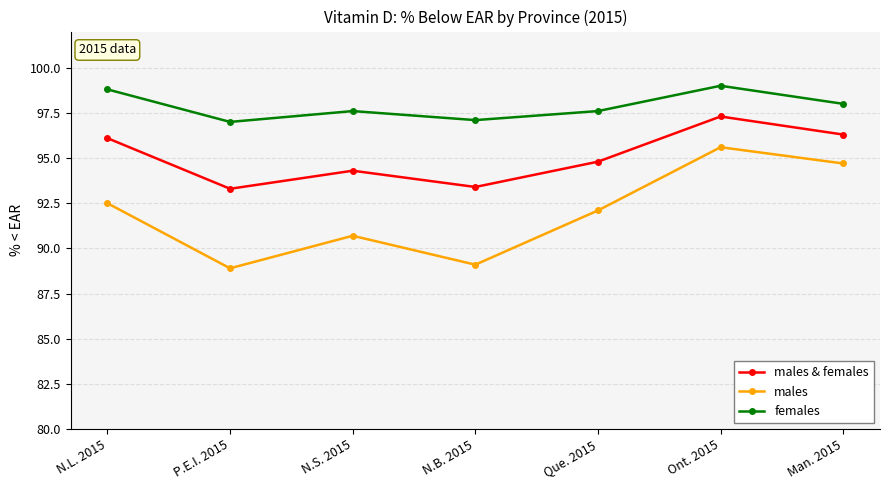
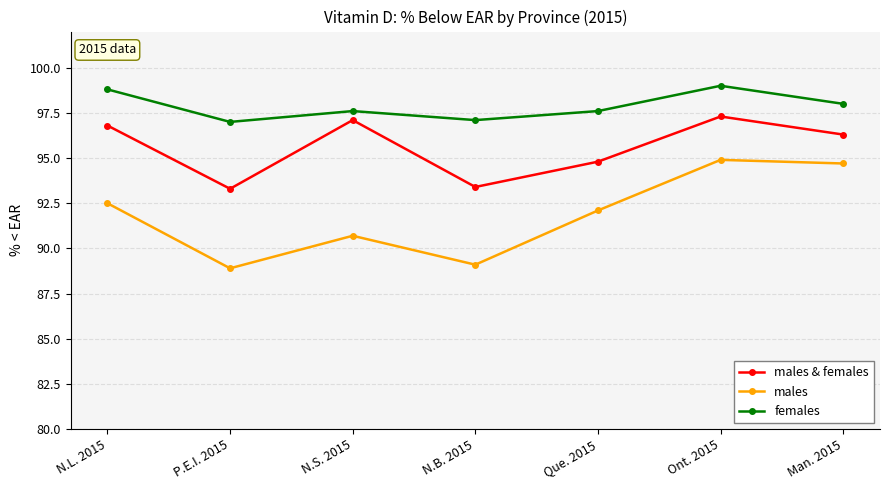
  {
    "males & females": {
-     "N.L. 2015": 96.1,
+     "N.L. 2015": 96.8,
      "P.E.I. 2015": 93.3,
-     "N.S. 2015": 94.3,
+     "N.S. 2015": 97.1,
      "N.B. 2015": 93.4,
      "Que. 2015": 94.8,
      "Ont. 2015": 97.3,
      "Man. 2015": 96.3
    },
    "males": {
      "N.L. 2015": 92.5,
      "P.E.I. 2015": 88.9,
      "N.S. 2015": 90.7,
      "N.B. 2015": 89.1,
      "Que. 2015": 92.1,
-     "Ont. 2015": 95.6,
+     "Ont. 2015": 94.9,
      "Man. 2015": 94.7
    },
    "females": {
      "N.L. 2015": 98.8,
      "P.E.I. 2015": 97.0,
      "N.S. 2015": 97.6,
      "N.B. 2015": 97.1,
      "Que. 2015": 97.6,
      "Ont. 2015": 99.0,
      "Man. 2015": 98.0
    }
  }
